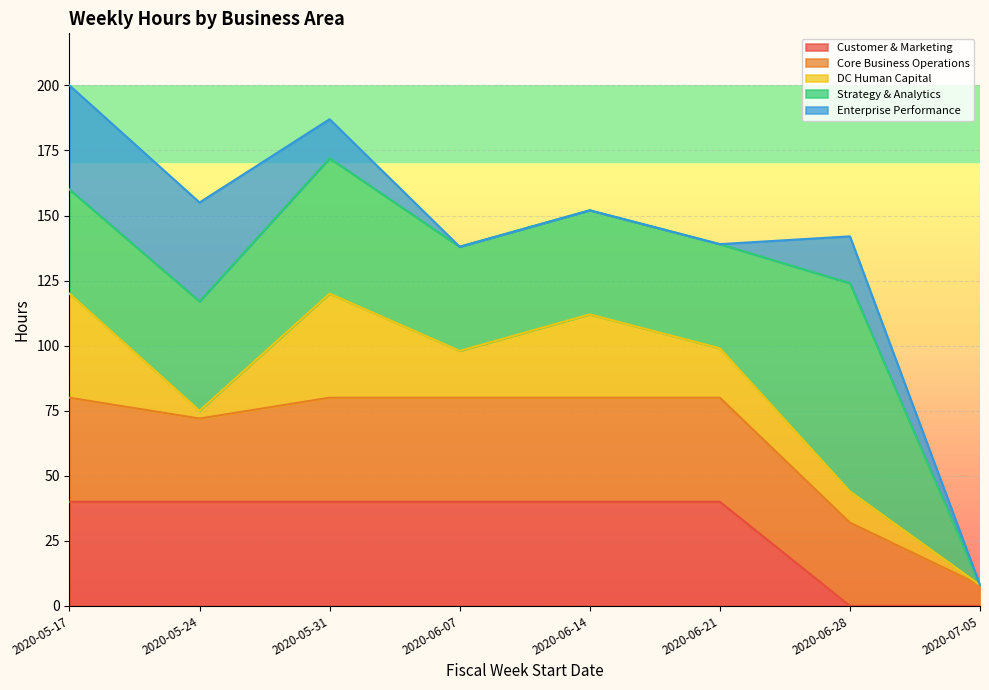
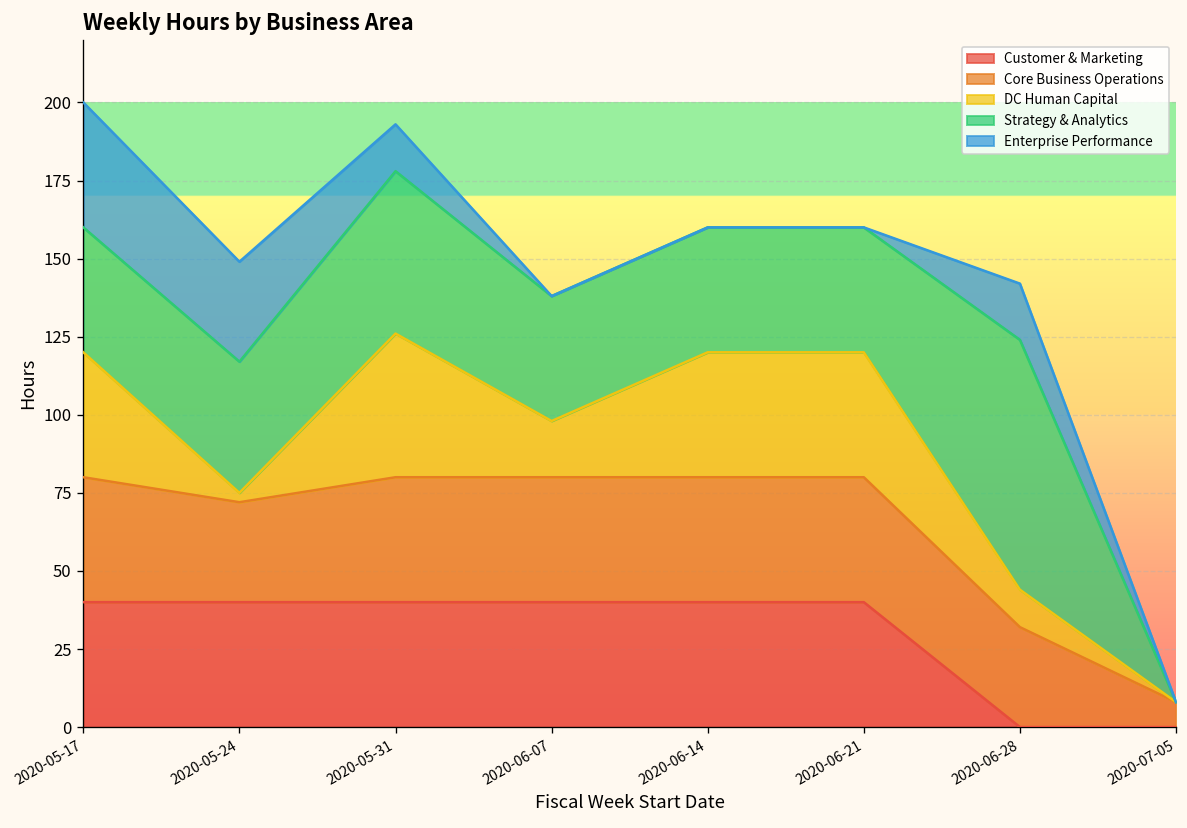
  {
    "DC Human Capital": {
      "2020-05-17": 40,
      "2020-05-24": 3,
-     "2020-05-31": 40,
+     "2020-05-31": 46,
      "2020-06-07": 18,
-     "2020-06-14": 32,
-     "2020-06-21": 19,
+     "2020-06-14": 40,
+     "2020-06-21": 40,
      "2020-06-28": 12
    },
    "Strategy & Analytics": {
      "2020-05-17": 40,
      "2020-05-24": 42,
      "2020-05-31": 52,
      "2020-06-28": 80
    },
    "Enterprise Performance": {
      "2020-05-17": 40,
-     "2020-05-24": 38,
+     "2020-05-24": 32,
      "2020-05-31": 15,
      "2020-06-28": 18
    }
  }
